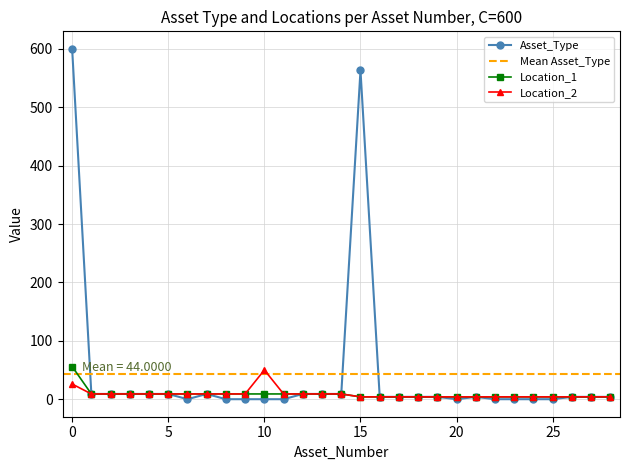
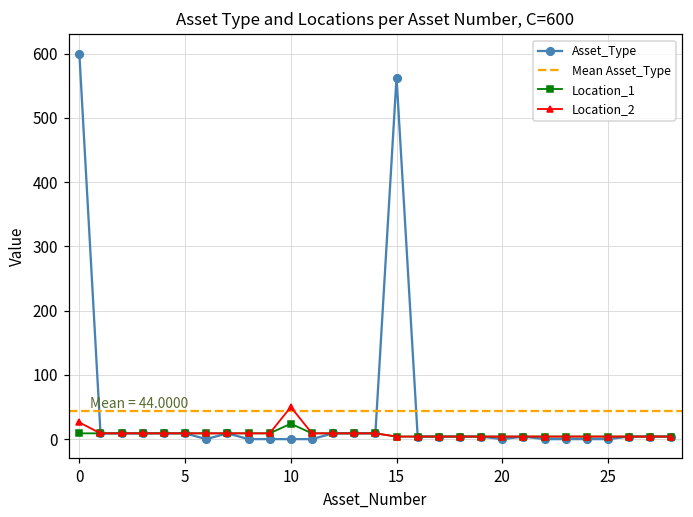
  {
    "Asset_Type": {
      "0": 600,
      "10": 0,
      "15": 560
    },
    "Location_1": {
-     "0": 60,
-     "10": 10
+     "0": 10,
+     "10": 20
    },
    "Location_2": {
      "10": 50
    }
  }
